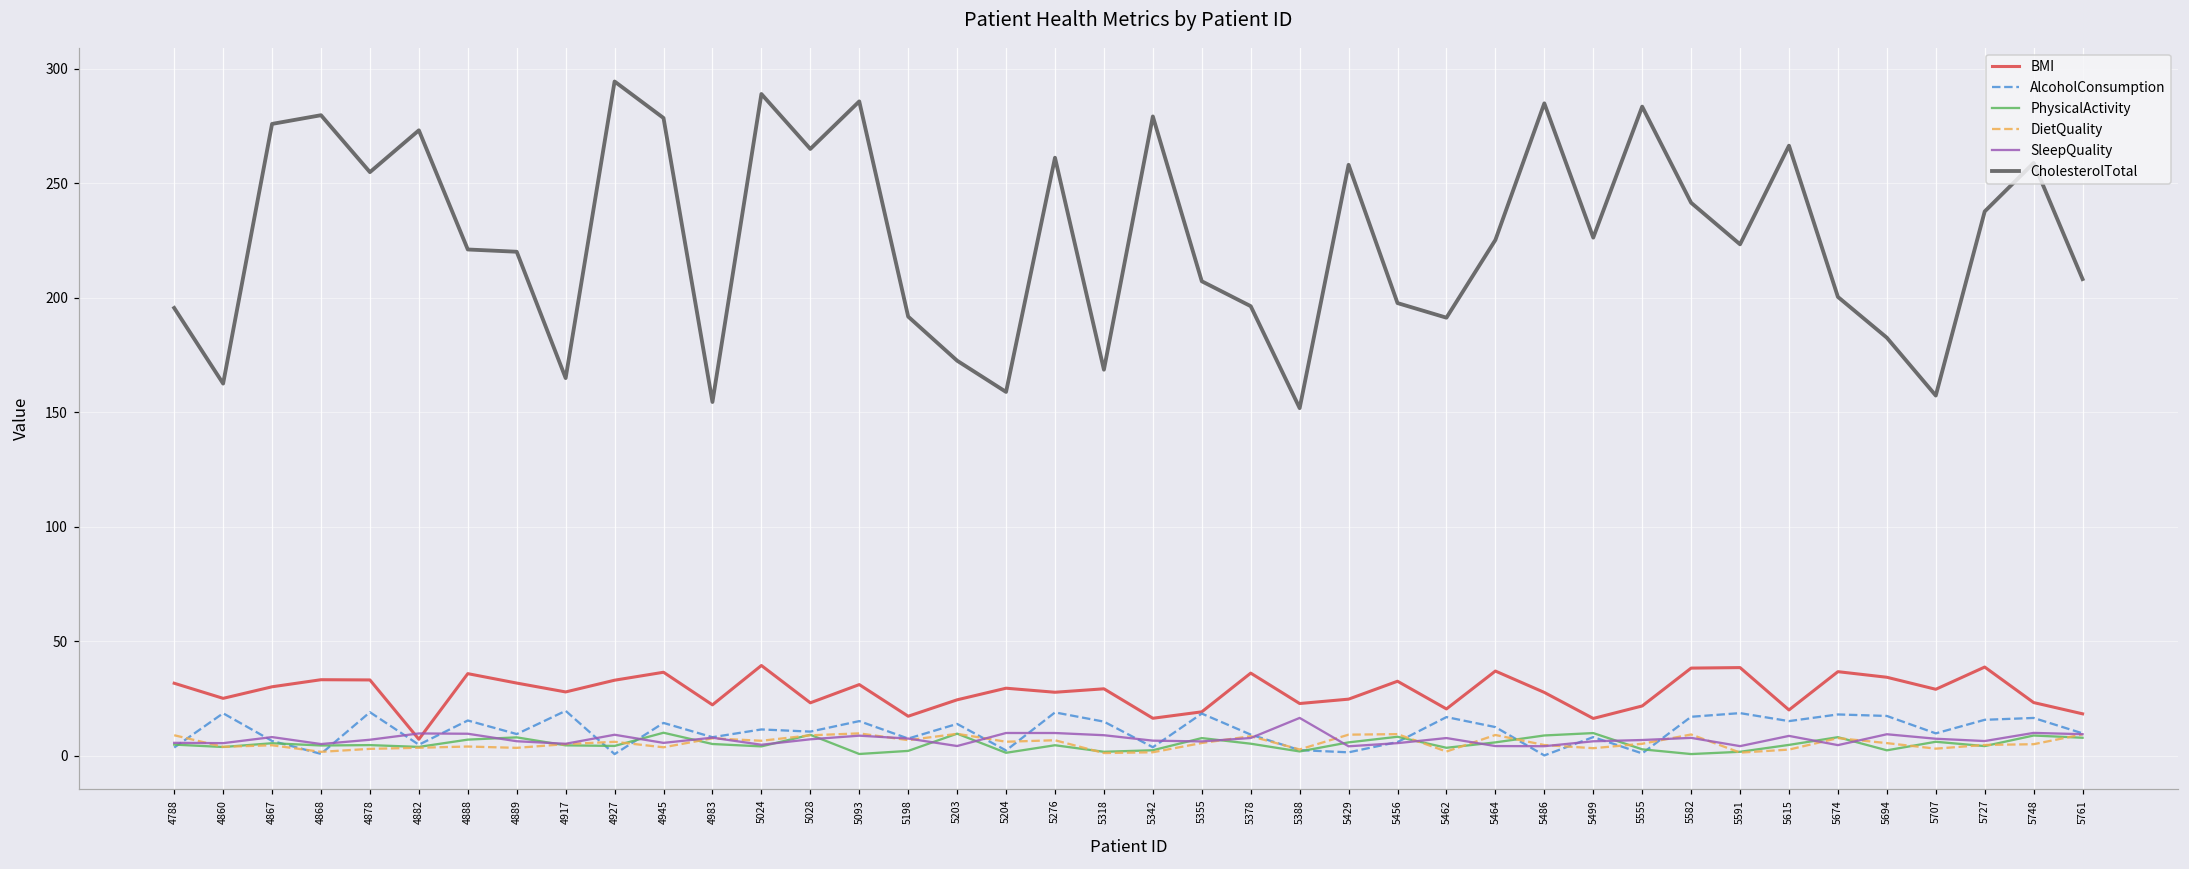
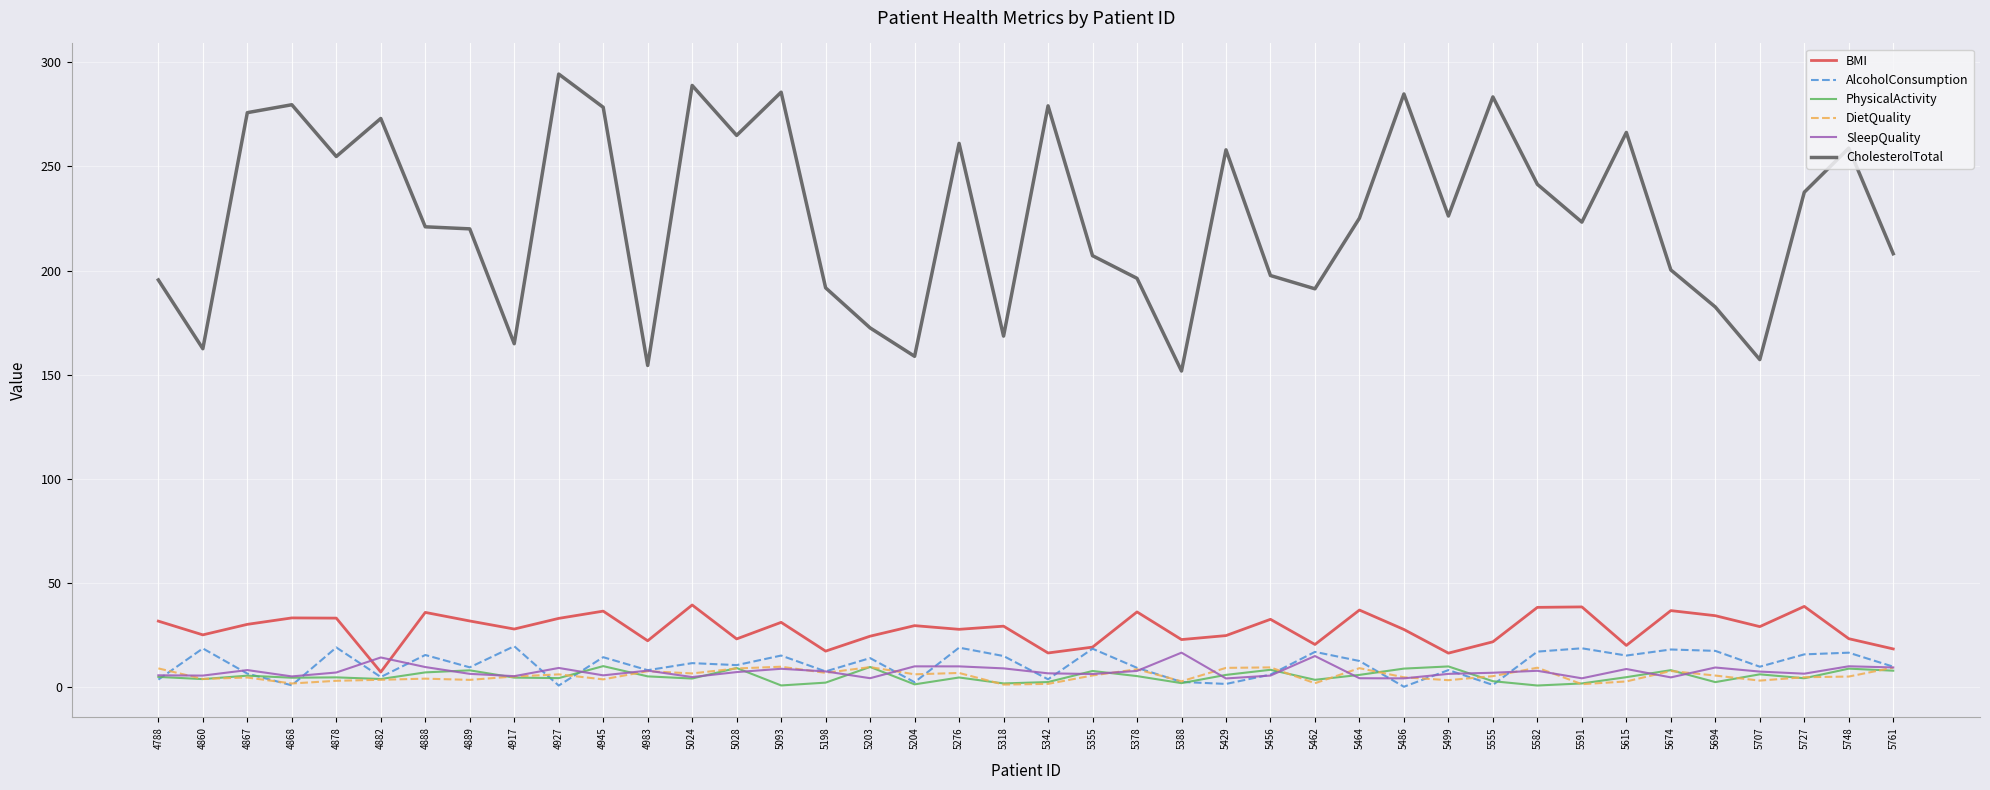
  {
    "BMI": {
      "4788": 32,
      "4860": 25,
      "4867": 30,
      "4868": 33,
      "4878": 33,
      "4882": 7,
      "4888": 36,
      "4889": 32,
      "4917": 28,
      "4927": 33,
      "4945": 36,
      "4983": 22,
      "5024": 39,
      "5028": 23,
      "5093": 31,
      "5198": 17,
      "5203": 24,
      "5204": 29,
      "5276": 28,
      "5318": 29,
      "5342": 16,
      "5378": 36,
      "5388": 23,
      "5429": 25,
      "5456": 32,
      "5462": 20,
      "5464": 37,
      "5486": 28,
      "5499": 16,
      "5555": 22,
      "5582": 38,
      "5591": 38,
      "5615": 20,
      "5674": 37,
      "5694": 34,
      "5707": 29,
      "5727": 39,
      "5748": 23,
      "5761": 18
    },
    "AlcoholConsumption": {
      "4788": 3,
      "4860": 18,
      "4878": 19,
      "4888": 15,
      "4889": 9,
      "4917": 20,
      "4927": 1,
      "4945": 14,
      "5024": 11,
      "5028": 10,
      "5093": 15,
      "5203": 14,
      "5276": 19,
      "5318": 15,
      "5342": 4,
      "5429": 1,
      "5462": 17,
      "5464": 12,
      "5486": 0,
      "5499": 8,
      "5555": 1,
      "5582": 17,
      "5591": 19,
      "5615": 15,
      "5674": 18,
      "5694": 17,
      "5707": 10,
      "5727": 16,
      "5748": 16
    },
    "PhysicalActivity": {
      "4878": 5,
      "4888": 7,
      "4889": 8,
      "4927": 4,
      "4945": 10,
      "4983": 5,
      "5093": 1,
      "5198": 2,
      "5276": 4,
      "5355": 8,
      "5378": 5,
      "5429": 6,
      "5462": 3,
      "5464": 6,
      "5486": 9,
      "5499": 10,
      "5555": 3,
      "5582": 1,
      "5615": 5,
      "5694": 2,
      "5707": 6,
      "5761": 8
    },
    "DietQuality": {
      "4788": 9,
      "4878": 3,
      "4888": 4,
      "4889": 3,
      "4927": 6,
      "4945": 4,
      "5024": 6,
      "5204": 6,
      "5276": 7,
      "5429": 9,
      "5462": 2,
      "5464": 9,
      "5499": 3,
      "5555": 5,
      "5582": 9,
      "5615": 3,
      "5694": 5,
      "5707": 3,
      "5748": 5
    },
    "SleepQuality": {
      "4860": 5,
      "4867": 8,
      "4878": 7,
-     "4882": 10,
+     "4882": 14,
      "4888": 10,
      "4889": 6,
      "4927": 9,
      "4945": 6,
      "5028": 7,
      "5203": 4,
      "5204": 10,
      "5276": 10,
      "5318": 9,
      "5342": 6,
      "5388": 16,
      "5429": 4,
-     "5462": 8,
+     "5462": 15,
      "5464": 4,
      "5499": 6,
      "5555": 7,
      "5582": 8,
      "5591": 4,
      "5615": 9,
      "5674": 5,
      "5694": 9,
      "5707": 7,
      "5727": 6
    },
    "CholesterolTotal": {
      "4788": 195,
      "4860": 162,
      "4867": 276,
      "4868": 280,
      "4878": 255,
      "4882": 273,
      "4888": 221,
      "4889": 220,
      "4917": 165,
      "4927": 294,
      "4945": 278,
      "4983": 154,
      "5024": 289,
      "5028": 265,
      "5093": 286,
      "5198": 192,
      "5203": 172,
      "5204": 159,
      "5276": 261,
      "5318": 169,
      "5342": 279,
      "5355": 207,
      "5378": 196,
      "5388": 152,
      "5429": 258,
      "5456": 198,
      "5462": 191,
      "5464": 225,
      "5486": 285,
      "5499": 226,
      "5555": 283,
      "5582": 241,
      "5591": 223,
      "5615": 266,
      "5674": 200,
      "5694": 182,
      "5707": 157,
      "5727": 238,
      "5761": 208
    }
  }
